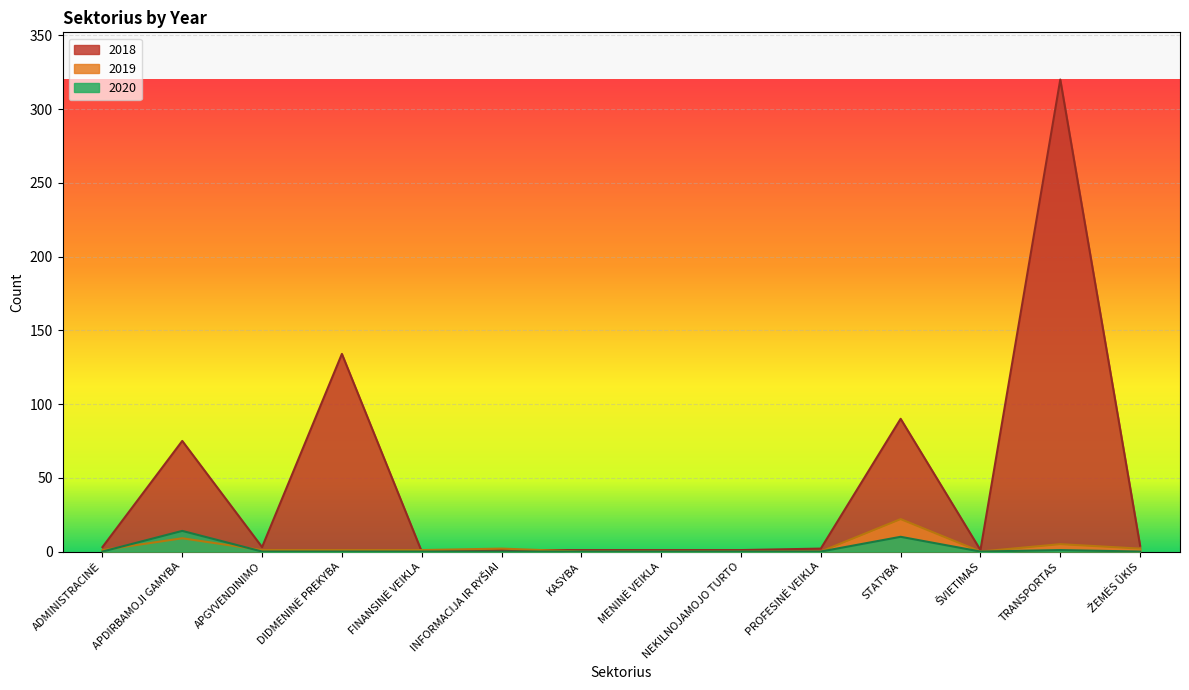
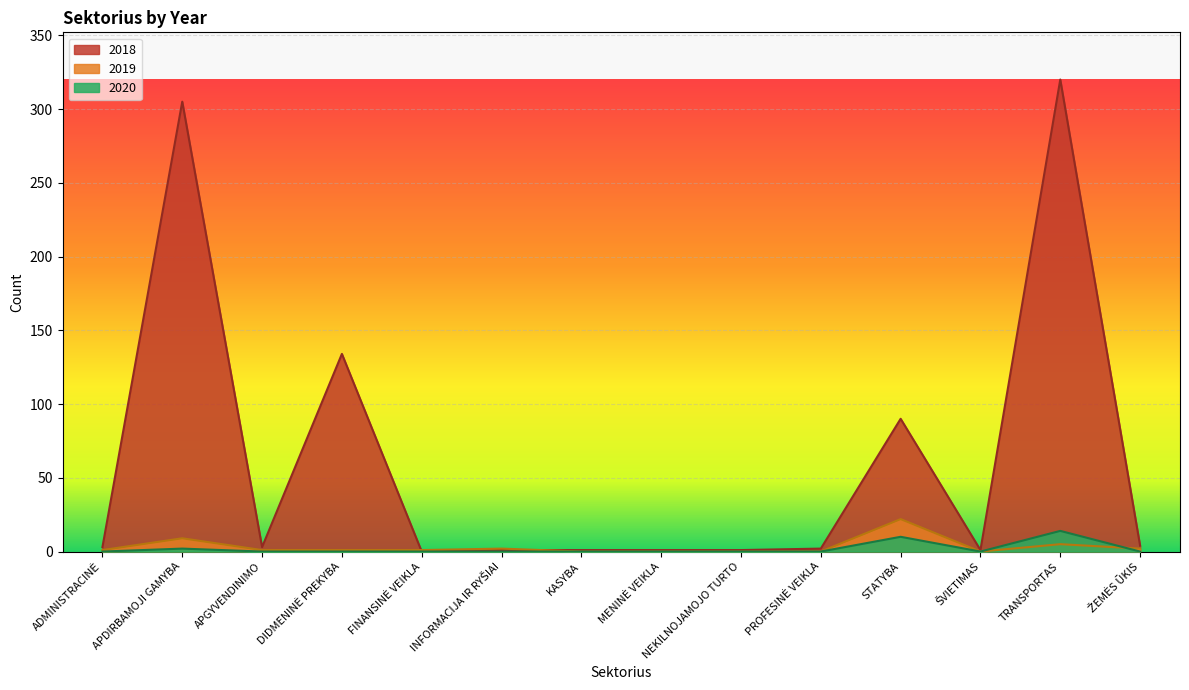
  {
    "2018": {
      "ADMINISTRACINĖ": 3,
-     "APDIRBAMOJI GAMYBA": 75,
+     "APDIRBAMOJI GAMYBA": 305,
      "APGYVENDINIMO": 3,
      "DIDMENINĖ PREKYBA": 134,
      "PROFESINĖ VEIKLA": 2,
      "STATYBA": 90,
      "TRANSPORTAS": 320,
      "ŽEMĖS ŪKIS": 4
    },
    "2019": {
      "APDIRBAMOJI GAMYBA": 9,
      "STATYBA": 22,
      "TRANSPORTAS": 5,
      "ŽEMĖS ŪKIS": 2
    },
    "2020": {
-     "APDIRBAMOJI GAMYBA": 14,
+     "APDIRBAMOJI GAMYBA": 2,
      "STATYBA": 10,
-     "TRANSPORTAS": 1,
+     "TRANSPORTAS": 14,
      "ŽEMĖS ŪKIS": 0
    }
  }
